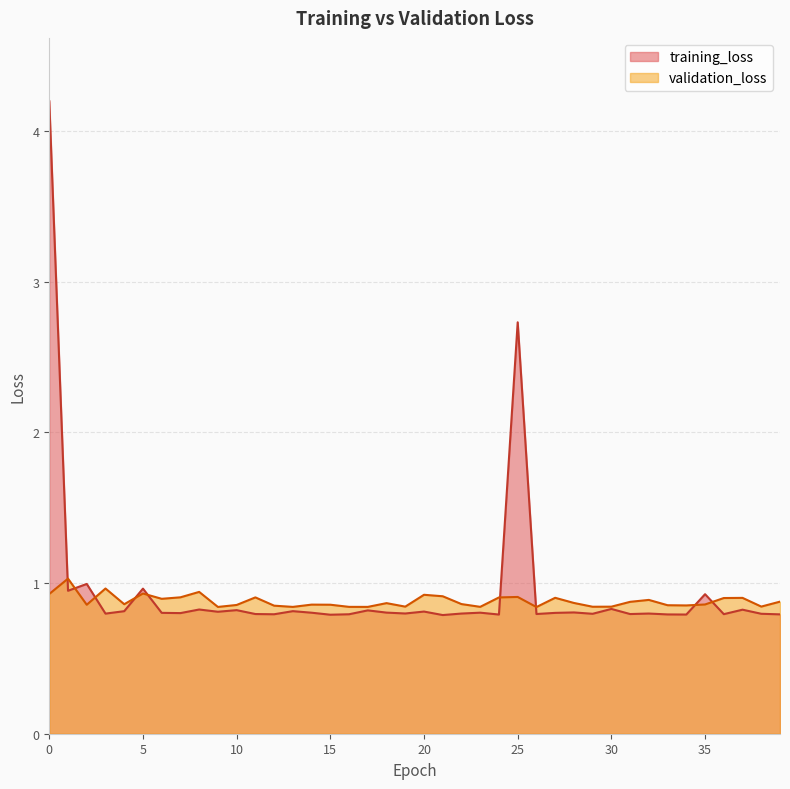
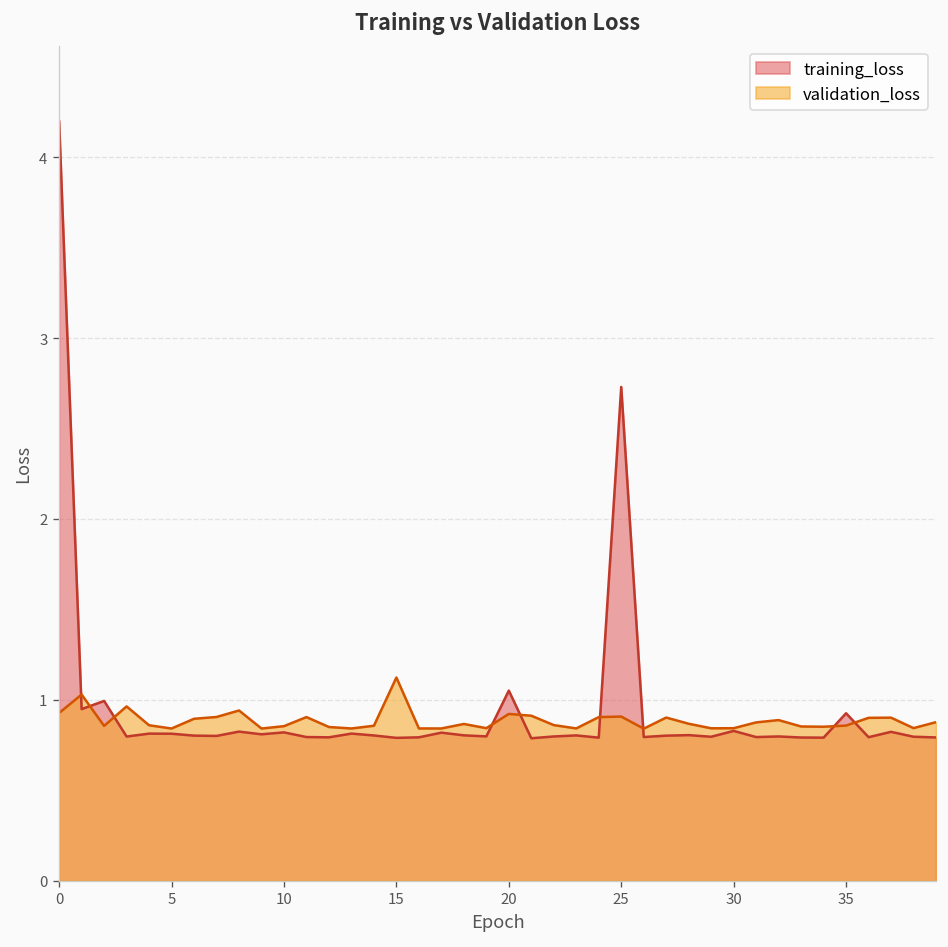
  {
    "training_loss": {
      "0": 4.20,
-     "5": 0.96,
+     "5": 0.81,
      "10": 0.82,
      "15": 0.79,
-     "20": 0.81,
+     "20": 1.05,
      "25": 2.73,
      "35": 0.93
    },
    "validation_loss": {
      "0": 0.93,
-     "5": 0.93,
+     "5": 0.84,
      "10": 0.85,
-     "15": 0.86,
+     "15": 1.12,
      "20": 0.92,
      "25": 0.91,
      "35": 0.86
    }
  }
